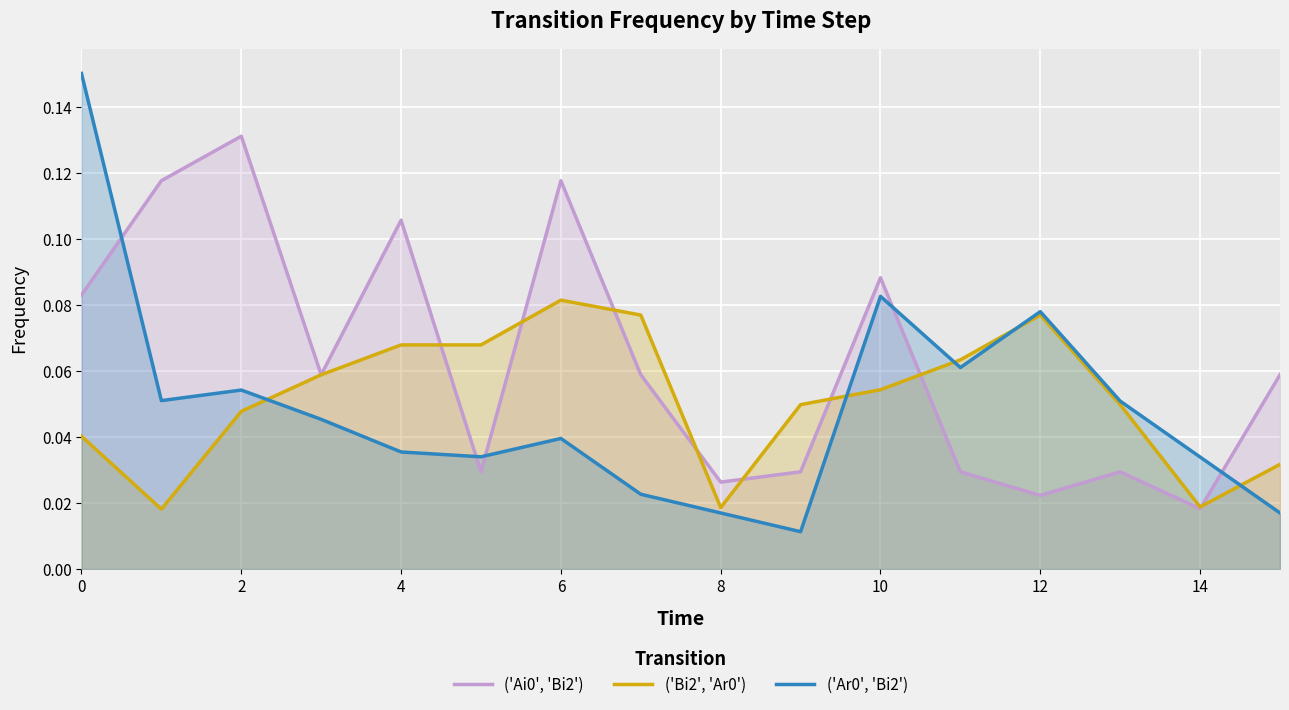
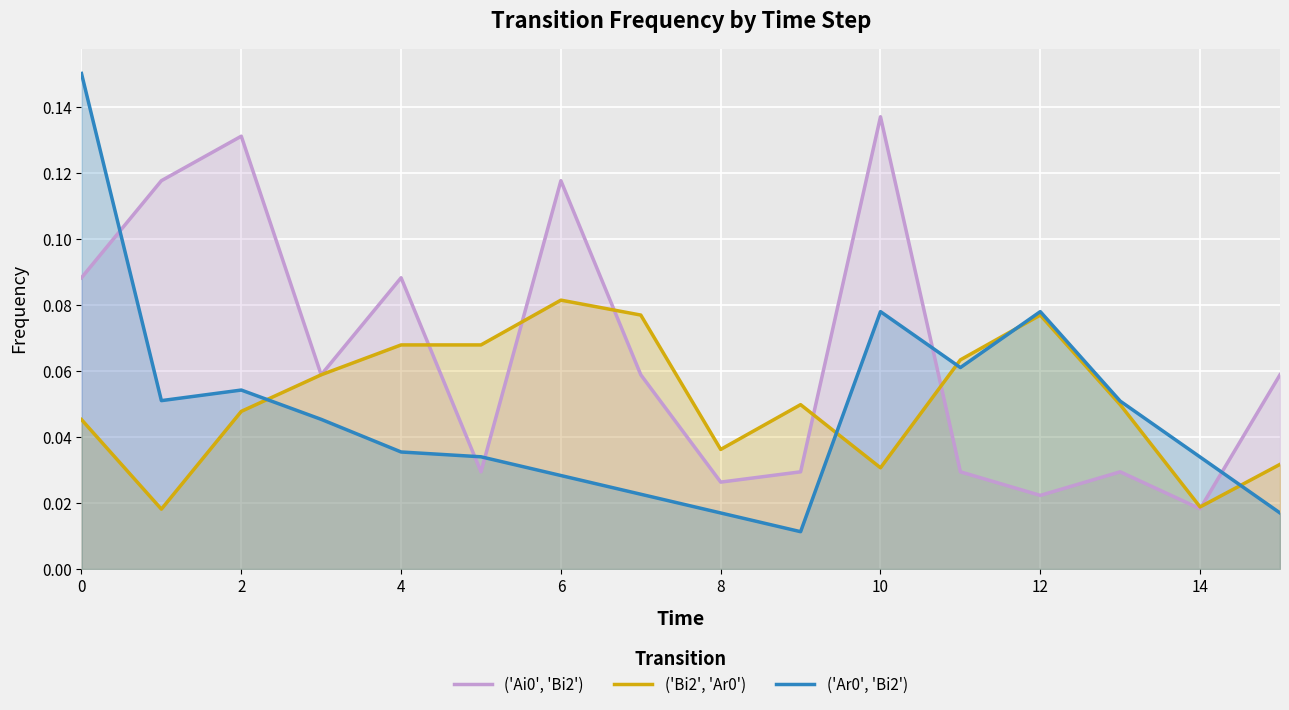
  {
    "('Ai0', 'Bi2')": {
-     "0": 0.083,
+     "0": 0.088,
      "2": 0.131,
-     "4": 0.106,
+     "4": 0.088,
      "6": 0.118,
      "8": 0.026,
-     "10": 0.088,
+     "10": 0.137,
      "12": 0.022
    },
    "('Bi2', 'Ar0')": {
-     "0": 0.040,
+     "0": 0.045,
      "2": 0.048,
      "4": 0.068,
      "6": 0.081,
-     "8": 0.019,
-     "10": 0.054,
+     "8": 0.036,
+     "10": 0.031,
      "12": 0.077
    },
    "('Ar0', 'Bi2')": {
      "0": 0.150,
      "2": 0.054,
      "4": 0.035,
-     "6": 0.040,
+     "6": 0.028,
      "8": 0.017,
-     "10": 0.083,
+     "10": 0.078,
      "12": 0.078,
      "14": 0.034
    }
  }
